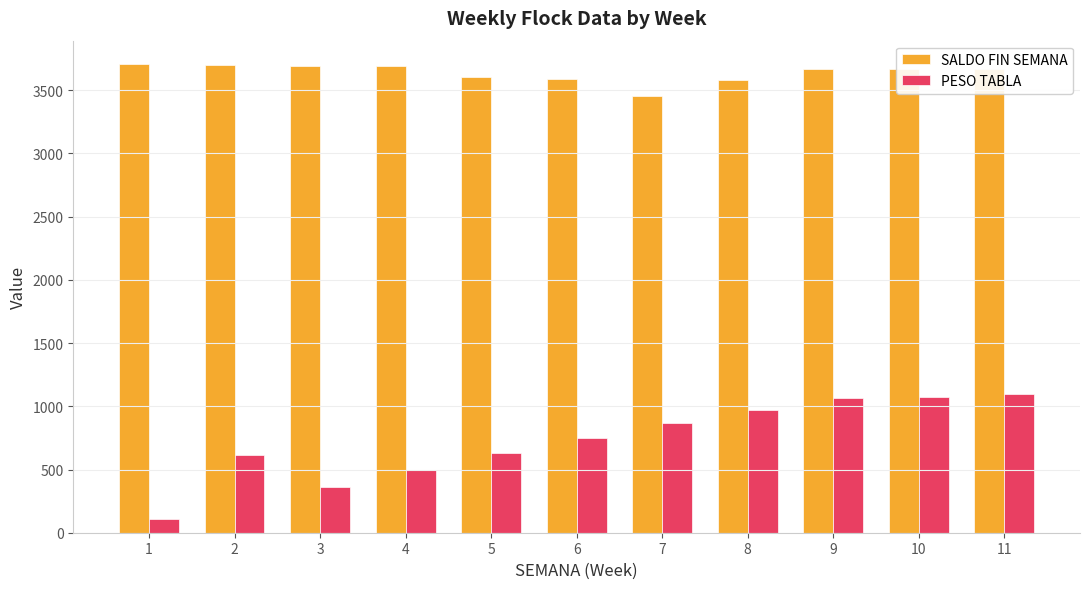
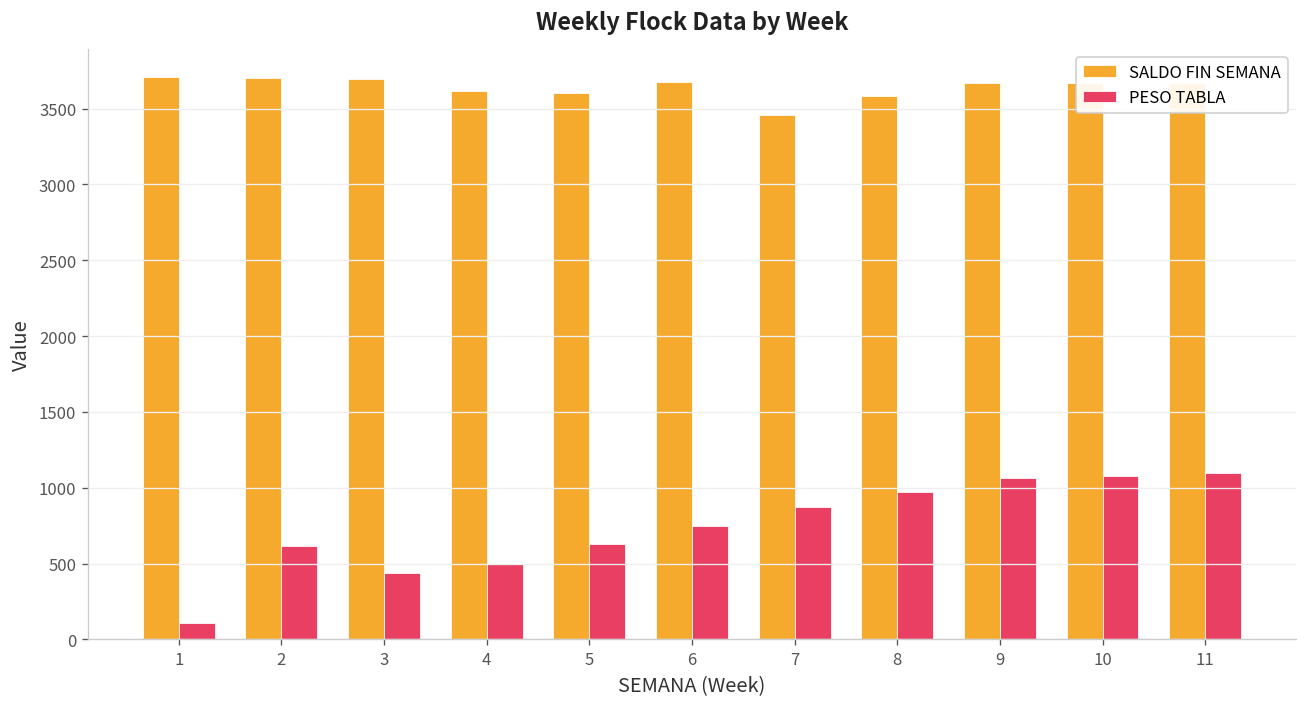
  {
    "SALDO FIN SEMANA": {
      "1": 3710,
      "2": 3700,
      "3": 3700,
-     "4": 3690,
+     "4": 3620,
      "5": 3600,
-     "6": 3590,
+     "6": 3680,
      "7": 3450,
      "8": 3580,
      "9": 3670
    },
    "PESO TABLA": {
      "1": 110,
      "2": 620,
-     "3": 360,
+     "3": 440,
      "4": 500,
      "5": 630,
      "6": 750,
      "7": 870,
      "8": 970,
      "9": 1070,
      "10": 1080,
      "11": 1100
    }
  }
